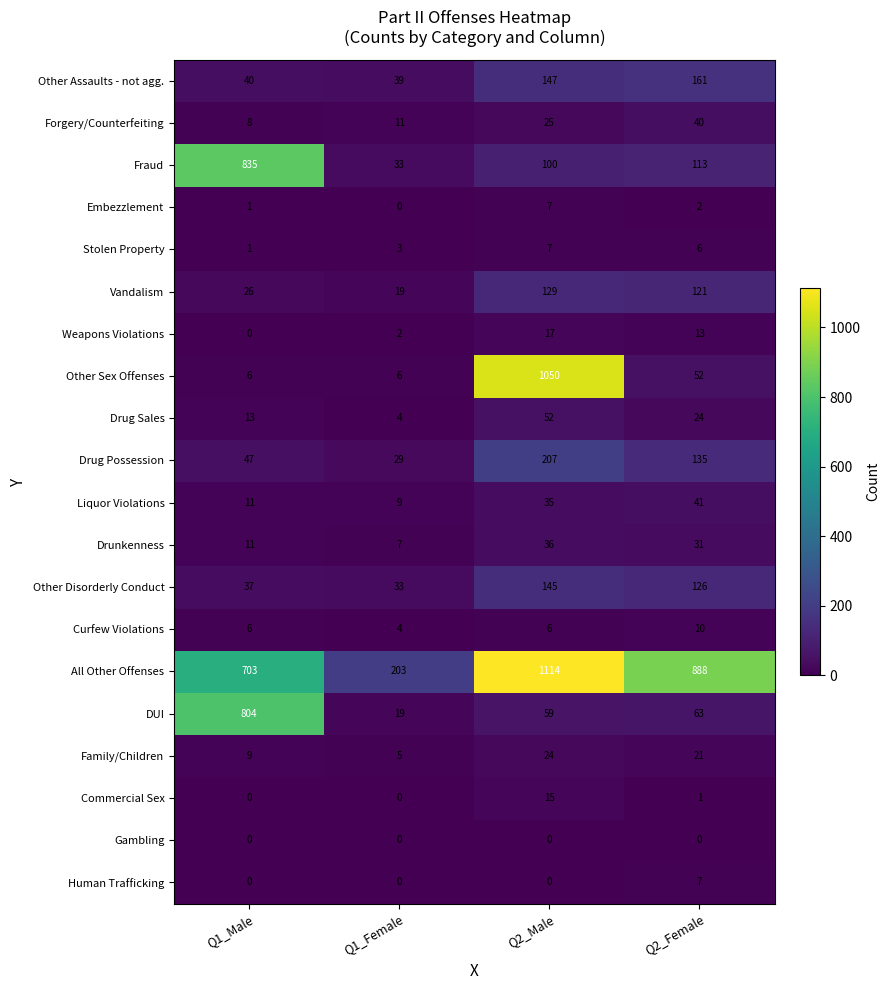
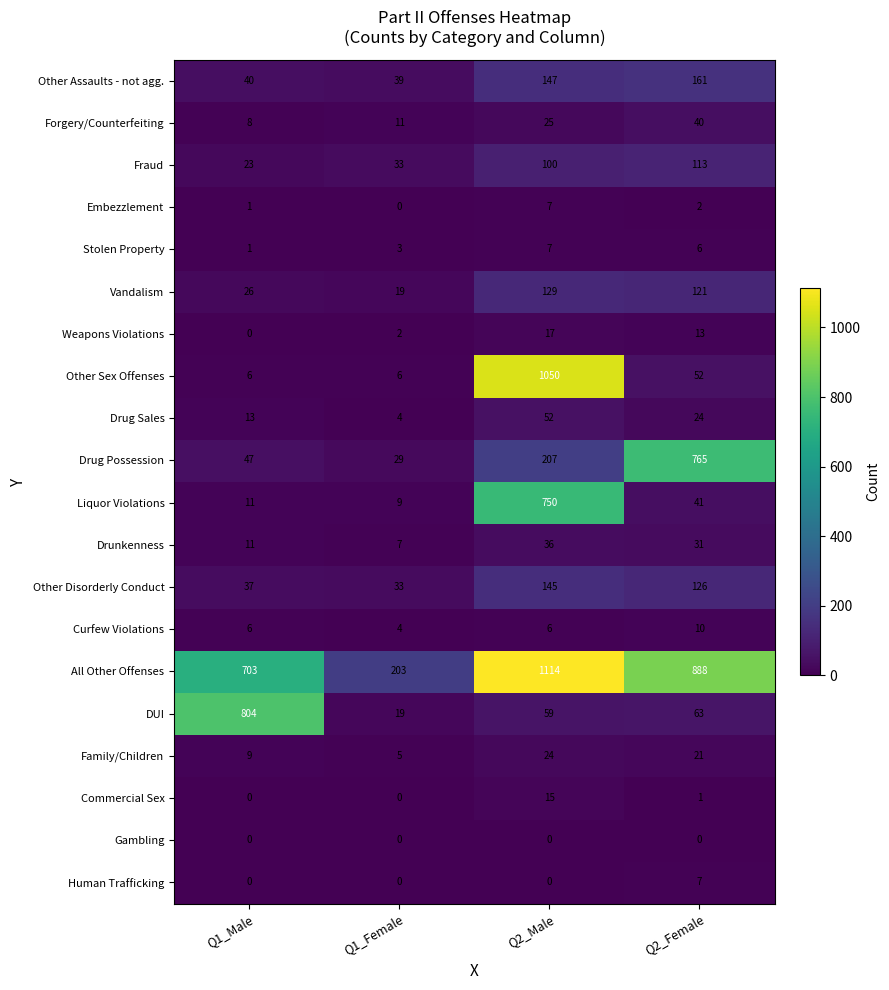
  {
    "Other Assaults - not agg.": {
      "Q1_Male": 40,
      "Q1_Female": 39,
      "Q2_Male": 147,
      "Q2_Female": 161
    },
    "Forgery/Counterfeiting": {
      "Q1_Male": 8,
      "Q1_Female": 11,
      "Q2_Male": 25,
      "Q2_Female": 40
    },
    "Fraud": {
-     "Q1_Male": 835,
+     "Q1_Male": 23,
      "Q1_Female": 33,
      "Q2_Male": 100,
      "Q2_Female": 113
    },
    "Embezzlement": {
      "Q1_Male": 1,
      "Q1_Female": 0,
      "Q2_Male": 7,
      "Q2_Female": 2
    },
    "Stolen Property": {
      "Q1_Male": 1,
      "Q1_Female": 3,
      "Q2_Male": 7,
      "Q2_Female": 6
    },
    "Vandalism": {
      "Q1_Male": 26,
      "Q1_Female": 19,
      "Q2_Male": 129,
      "Q2_Female": 121
    },
    "Weapons Violations": {
      "Q1_Male": 0,
      "Q1_Female": 2,
      "Q2_Male": 17,
      "Q2_Female": 13
    },
    "Other Sex Offenses": {
      "Q1_Male": 6,
      "Q1_Female": 6,
      "Q2_Male": 1050,
      "Q2_Female": 52
    },
    "Drug Sales": {
      "Q1_Male": 13,
      "Q1_Female": 4,
      "Q2_Male": 52,
      "Q2_Female": 24
    },
    "Drug Possession": {
      "Q1_Male": 47,
      "Q1_Female": 29,
      "Q2_Male": 207,
-     "Q2_Female": 135
+     "Q2_Female": 765
    },
    "Liquor Violations": {
      "Q1_Male": 11,
      "Q1_Female": 9,
-     "Q2_Male": 35,
+     "Q2_Male": 750,
      "Q2_Female": 41
    },
    "Drunkenness": {
      "Q1_Male": 11,
      "Q1_Female": 7,
      "Q2_Male": 36,
      "Q2_Female": 31
    },
    "Other Disorderly Conduct": {
      "Q1_Male": 37,
      "Q1_Female": 33,
      "Q2_Male": 145,
      "Q2_Female": 126
    },
    "Curfew Violations": {
      "Q1_Male": 6,
      "Q1_Female": 4,
      "Q2_Male": 6,
      "Q2_Female": 10
    },
    "All Other Offenses": {
      "Q1_Male": 703,
      "Q1_Female": 203,
      "Q2_Male": 1114,
      "Q2_Female": 888
    },
    "DUI": {
      "Q1_Male": 804,
      "Q1_Female": 19,
      "Q2_Male": 59,
      "Q2_Female": 63
    },
    "Family/Children": {
      "Q1_Male": 9,
      "Q1_Female": 5,
      "Q2_Male": 24,
      "Q2_Female": 21
    },
    "Commercial Sex": {
      "Q1_Male": 0,
      "Q1_Female": 0,
      "Q2_Male": 15,
      "Q2_Female": 1
    },
    "Gambling": {
      "Q1_Male": 0,
      "Q1_Female": 0,
      "Q2_Male": 0,
      "Q2_Female": 0
    },
    "Human Trafficking": {
      "Q1_Male": 0,
      "Q1_Female": 0,
      "Q2_Male": 0,
      "Q2_Female": 7
    }
  }
